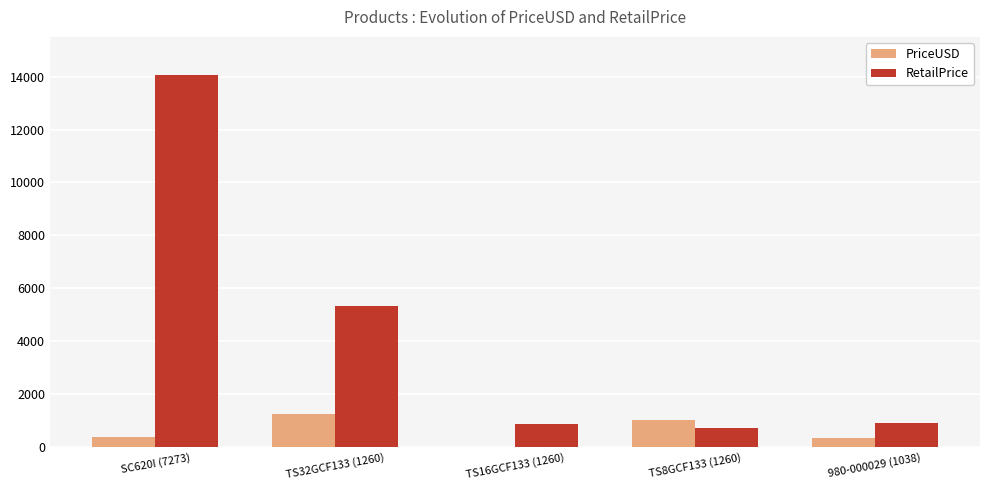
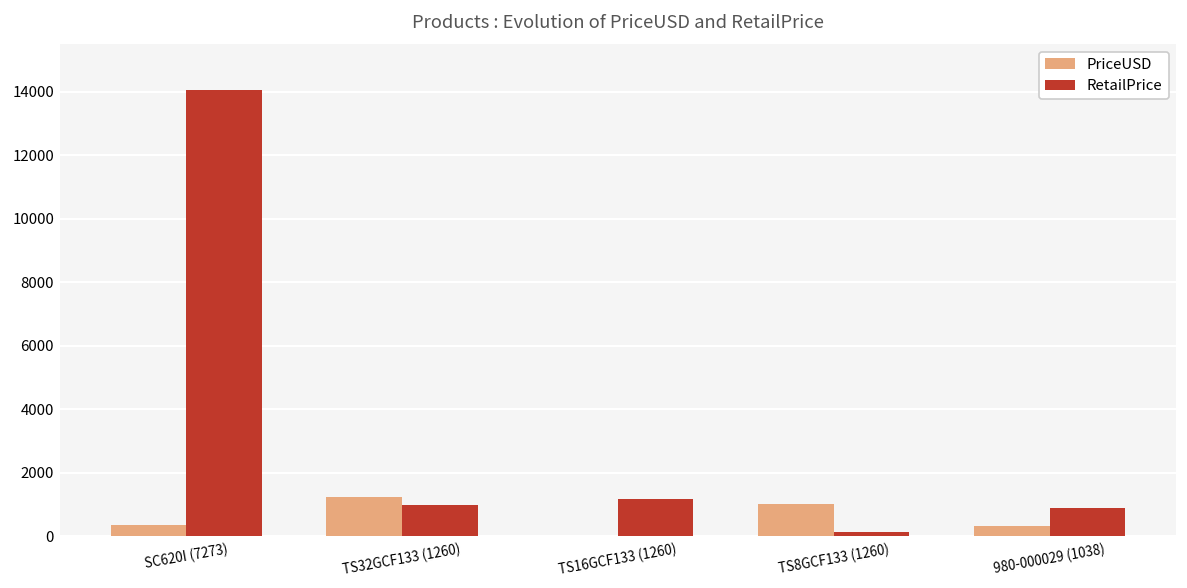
  {
    "PriceUSD": {
      "SC620I (7273)": 400,
      "TS32GCF133 (1260)": 1200,
      "TS8GCF133 (1260)": 1000,
      "980-000029 (1038)": 300
    },
    "RetailPrice": {
      "SC620I (7273)": 14100,
-     "TS32GCF133 (1260)": 5300,
-     "TS16GCF133 (1260)": 900,
-     "TS8GCF133 (1260)": 700,
+     "TS32GCF133 (1260)": 1000,
+     "TS16GCF133 (1260)": 1200,
+     "TS8GCF133 (1260)": 200,
      "980-000029 (1038)": 900
    }
  }
